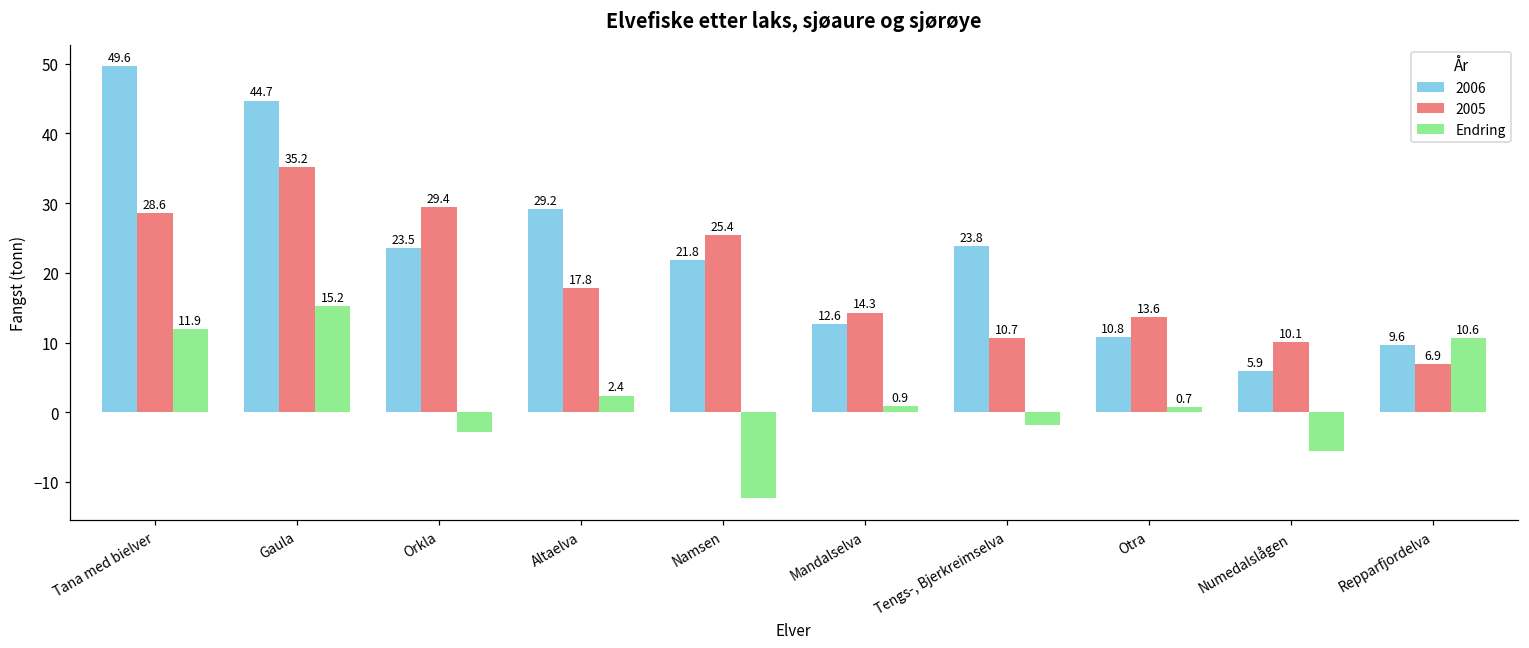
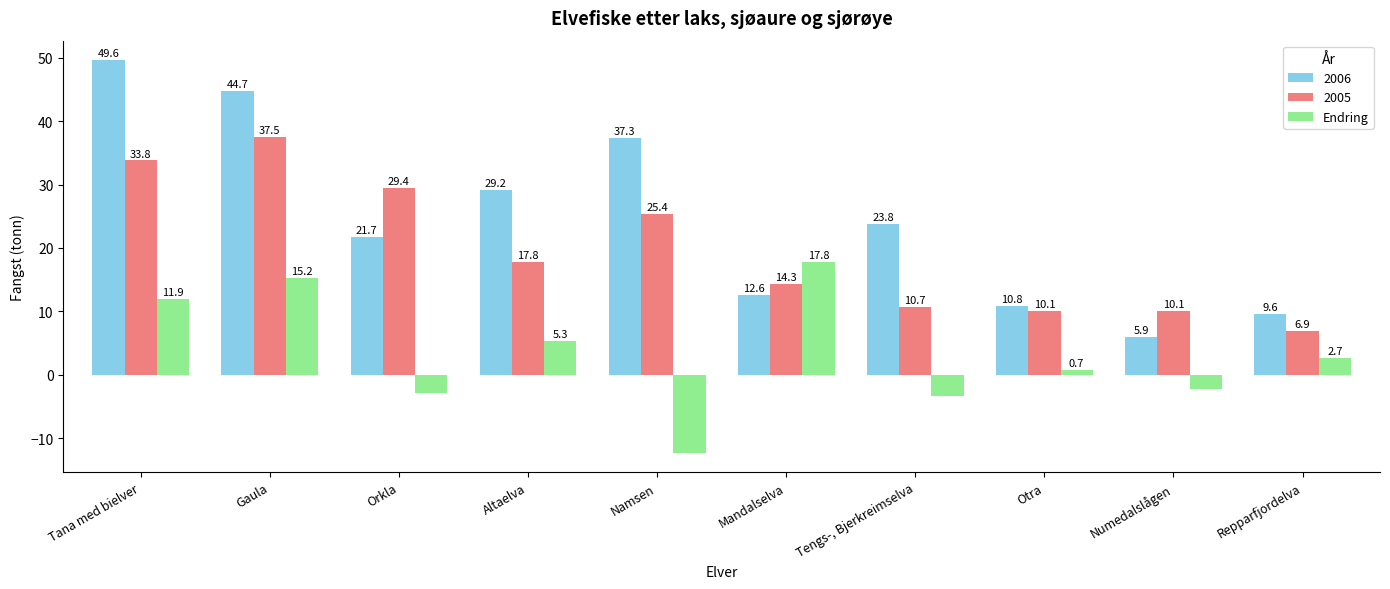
  {
    "2006": {
      "Tana med bielver": 49.6,
      "Gaula": 44.7,
-     "Orkla": 23.5,
+     "Orkla": 21.7,
      "Altaelva": 29.2,
-     "Namsen": 21.8,
+     "Namsen": 37.3,
      "Mandalselva": 12.6,
      "Tengs-, Bjerkreimselva": 23.8,
      "Otra": 10.8,
      "Numedalslågen": 5.9,
      "Repparfjordelva": 9.6
    },
    "2005": {
-     "Tana med bielver": 28.6,
-     "Gaula": 35.2,
+     "Tana med bielver": 33.8,
+     "Gaula": 37.5,
      "Orkla": 29.4,
      "Altaelva": 17.8,
      "Namsen": 25.4,
      "Mandalselva": 14.3,
      "Tengs-, Bjerkreimselva": 10.7,
-     "Otra": 13.6,
+     "Otra": 10.1,
      "Numedalslågen": 10.1,
      "Repparfjordelva": 6.9
    },
    "Endring": {
      "Tana med bielver": 11.9,
      "Gaula": 15.2,
-     "Altaelva": 2.4,
-     "Mandalselva": 0.9,
-     "Tengs-, Bjerkreimselva": -2,
+     "Altaelva": 5.3,
+     "Mandalselva": 17.8,
+     "Tengs-, Bjerkreimselva": -3,
      "Otra": 0.7,
-     "Numedalslågen": -6,
-     "Repparfjordelva": 10.6
+     "Numedalslågen": -2,
+     "Repparfjordelva": 2.7
    }
  }
